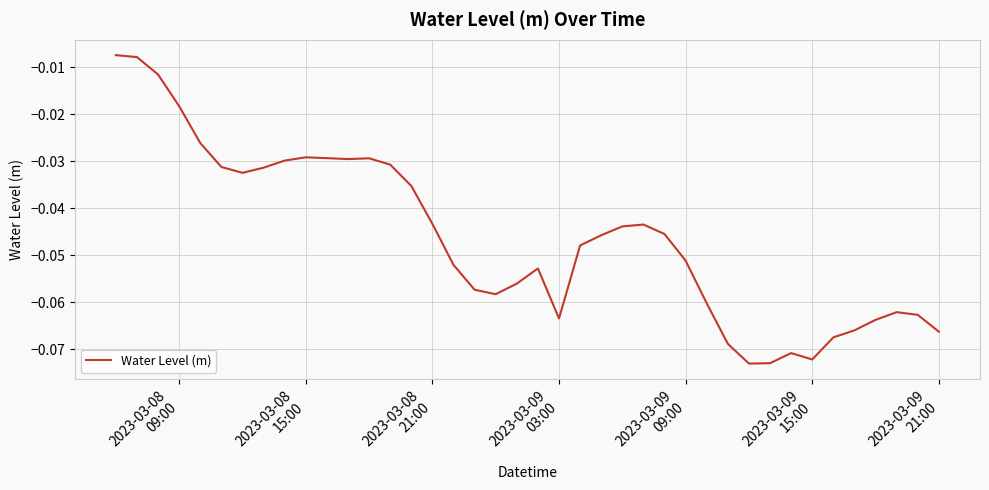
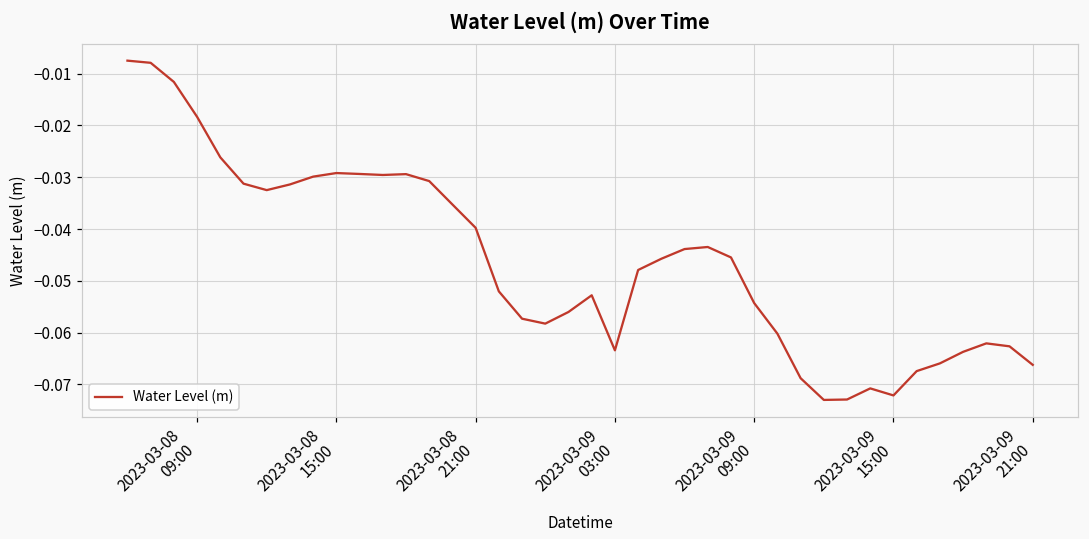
  {
    "2023-03-08 09:00": -0.018,
    "2023-03-08 15:00": -0.029,
-   "2023-03-08 21:00": -0.043,
+   "2023-03-08 21:00": -0.040,
    "2023-03-09 03:00": -0.063,
-   "2023-03-09 09:00": -0.051,
+   "2023-03-09 09:00": -0.054,
    "2023-03-09 15:00": -0.072,
    "2023-03-09 21:00": -0.066
  }
